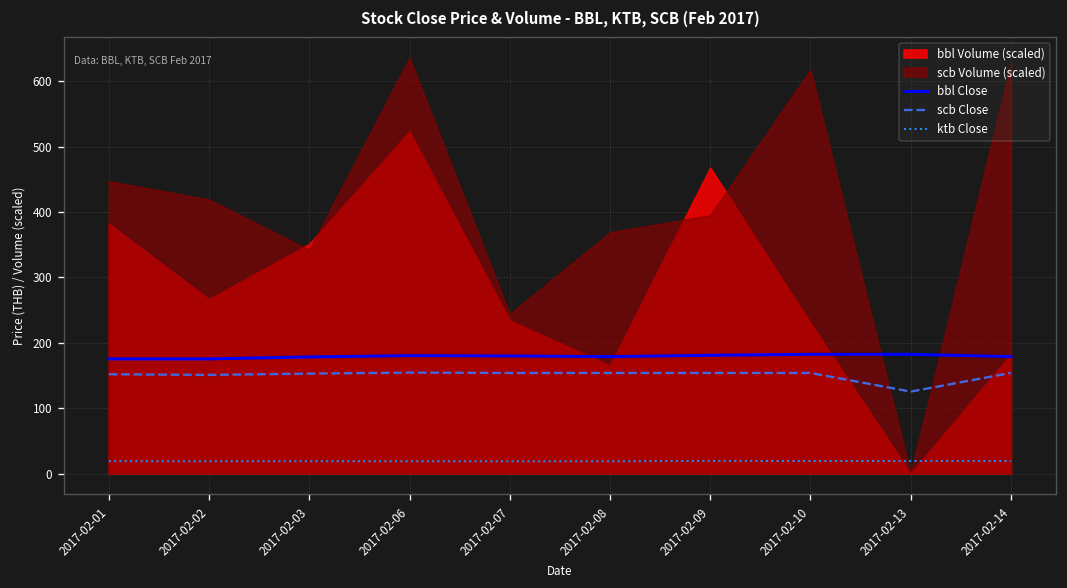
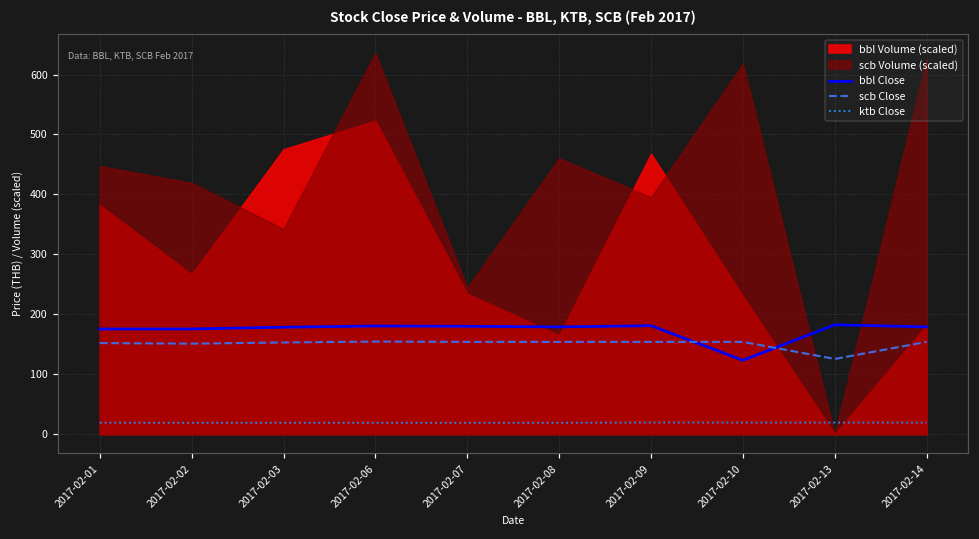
  {
    "bbl Close": {
      "2017-02-01": 180,
      "2017-02-02": 180,
      "2017-02-03": 180,
      "2017-02-06": 180,
      "2017-02-07": 180,
      "2017-02-08": 180,
      "2017-02-09": 180,
-     "2017-02-10": 180,
+     "2017-02-10": 120,
      "2017-02-13": 180
    },
    "bbl Volume (scaled)": {
      "2017-02-01": 380,
      "2017-02-02": 270,
-     "2017-02-03": 350,
+     "2017-02-03": 480,
      "2017-02-06": 520,
      "2017-02-07": 230,
      "2017-02-08": 170,
      "2017-02-09": 470,
      "2017-02-10": 230
    },
    "scb Close": {
      "2017-02-01": 150,
      "2017-02-02": 150,
      "2017-02-03": 150,
      "2017-02-06": 150,
      "2017-02-07": 150,
      "2017-02-08": 150,
      "2017-02-09": 150,
      "2017-02-10": 150,
      "2017-02-13": 130,
      "2017-02-14": 150
    },
    "scb Volume (scaled)": {
      "2017-02-01": 450,
      "2017-02-02": 420,
      "2017-02-03": 340,
      "2017-02-06": 640,
      "2017-02-07": 240,
-     "2017-02-08": 370,
+     "2017-02-08": 460,
      "2017-02-09": 400,
      "2017-02-10": 620
    },
    "ktb Close": {
      "2017-02-01": 20,
      "2017-02-02": 20,
      "2017-02-03": 20,
      "2017-02-06": 20,
      "2017-02-07": 20,
      "2017-02-08": 20,
      "2017-02-09": 20,
      "2017-02-10": 20,
      "2017-02-13": 20,
      "2017-02-14": 20
    }
  }
